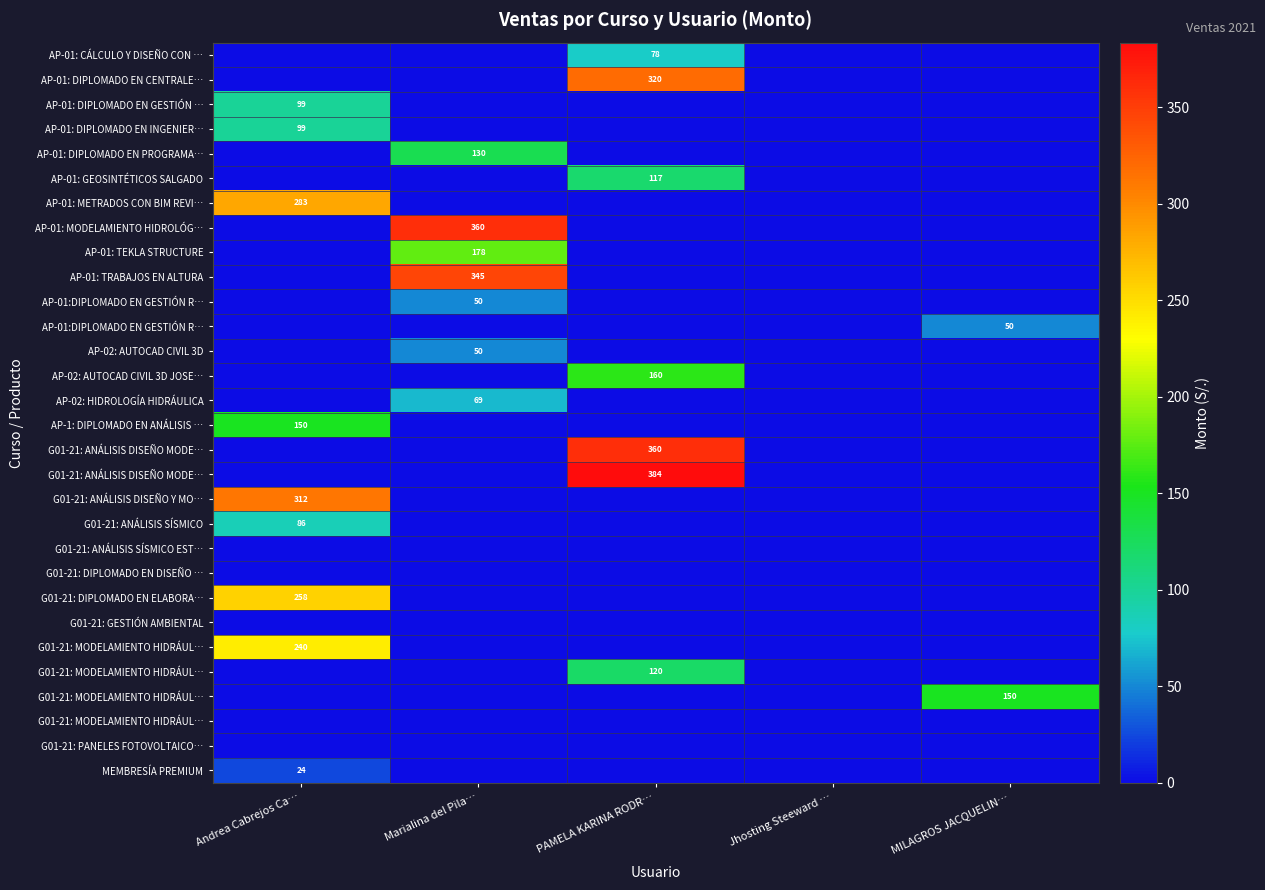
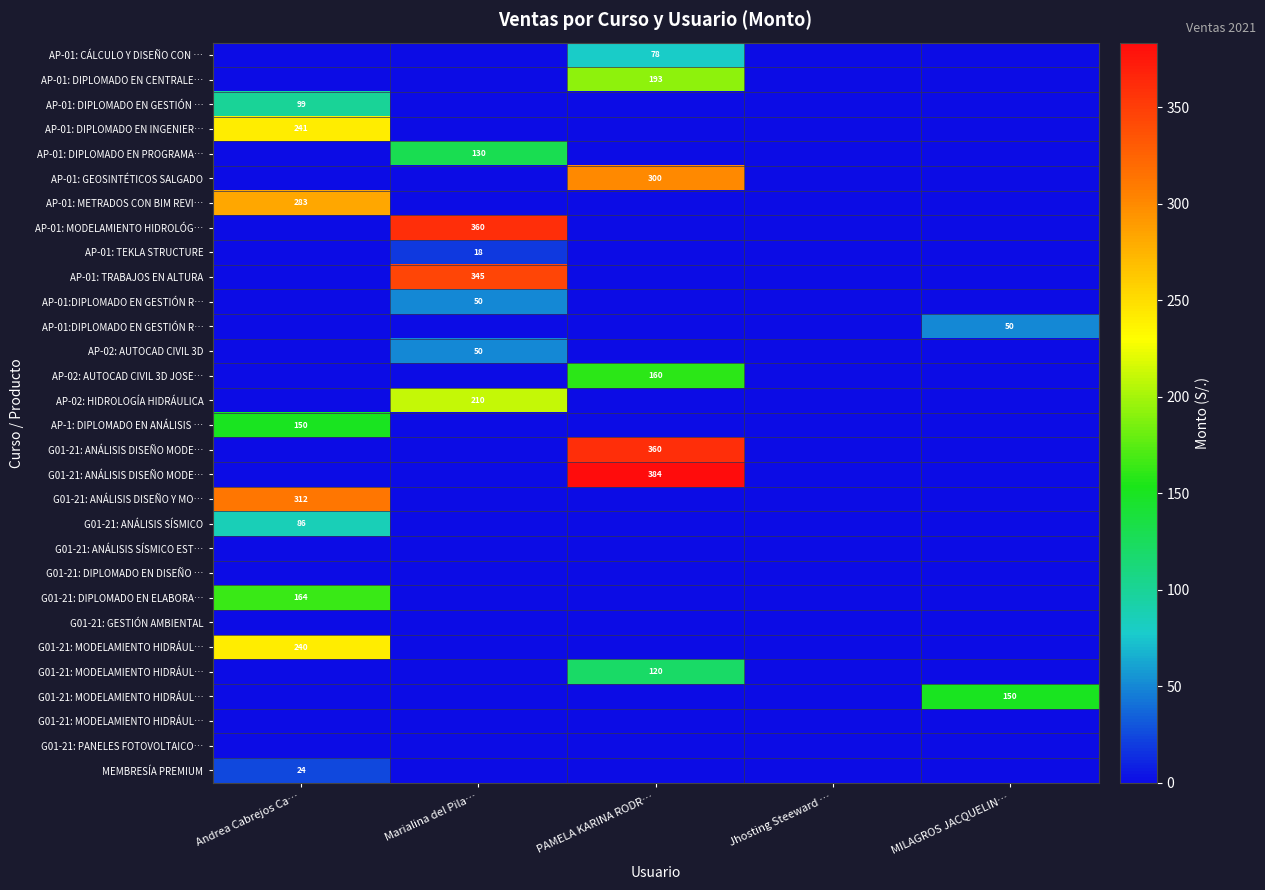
  {
    "AP-01: CÁLCULO Y DISEÑO CON …": {
      "PAMELA KARINA RODR…": 78
    },
    "AP-01: DIPLOMADO EN CENTRALE…": {
-     "PAMELA KARINA RODR…": 320
+     "PAMELA KARINA RODR…": 193
    },
    "AP-01: DIPLOMADO EN GESTIÓN …": {
      "Andrea Cabrejos Ca…": 99
    },
    "AP-01: DIPLOMADO EN INGENIER…": {
-     "Andrea Cabrejos Ca…": 99
+     "Andrea Cabrejos Ca…": 241
    },
    "AP-01: DIPLOMADO EN PROGRAMA…": {
      "Marialina del Pila…": 130
    },
    "AP-01: GEOSINTÉTICOS SALGADO": {
-     "PAMELA KARINA RODR…": 117
+     "PAMELA KARINA RODR…": 300
    },
    "AP-01: METRADOS CON BIM REVI…": {
      "Andrea Cabrejos Ca…": 283
    },
    "AP-01: MODELAMIENTO HIDROLÓG…": {
      "Marialina del Pila…": 360
    },
    "AP-01: TEKLA STRUCTURE": {
-     "Marialina del Pila…": 178
+     "Marialina del Pila…": 18
    },
    "AP-01: TRABAJOS EN ALTURA": {
      "Marialina del Pila…": 345
    },
    "AP-02: AUTOCAD CIVIL 3D": {
      "Marialina del Pila…": 50
    },
    "AP-02: AUTOCAD CIVIL 3D JOSE…": {
      "PAMELA KARINA RODR…": 160
    },
    "AP-02: HIDROLOGÍA HIDRÁULICA": {
-     "Marialina del Pila…": 69
+     "Marialina del Pila…": 210
    },
    "AP-1: DIPLOMADO EN ANÁLISIS …": {
      "Andrea Cabrejos Ca…": 150
    },
    "G01-21: ANÁLISIS DISEÑO Y MO…": {
      "Andrea Cabrejos Ca…": 312
    },
    "G01-21: ANÁLISIS SÍSMICO": {
      "Andrea Cabrejos Ca…": 86
    },
    "G01-21: DIPLOMADO EN ELABORA…": {
-     "Andrea Cabrejos Ca…": 258
+     "Andrea Cabrejos Ca…": 164
    },
    "MEMBRESÍA PREMIUM": {
      "Andrea Cabrejos Ca…": 24
    }
  }
